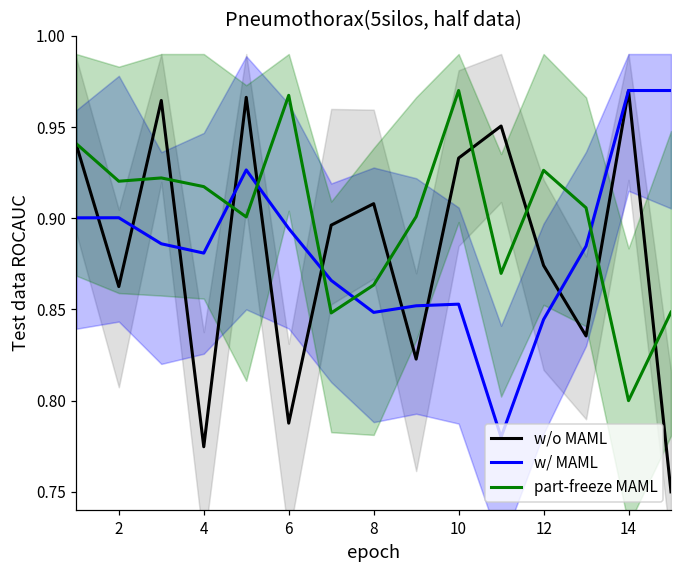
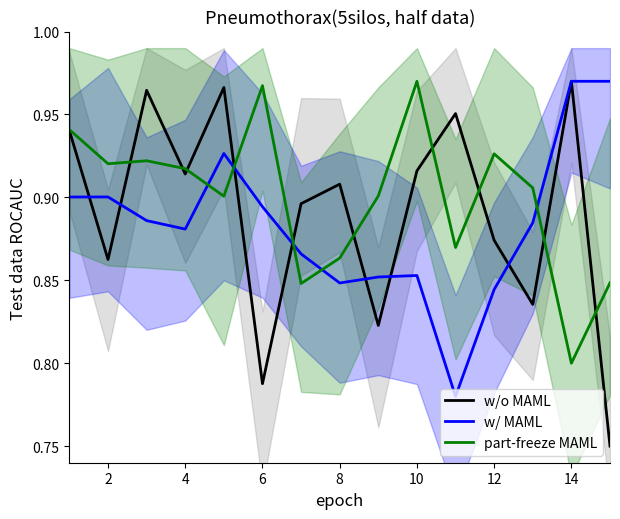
  {
    "w/o MAML": {
      "2": 0.863,
-     "4": 0.775,
+     "4": 0.914,
      "6": 0.788,
      "8": 0.908,
-     "10": 0.933,
+     "10": 0.916,
      "12": 0.874
    }
  }
